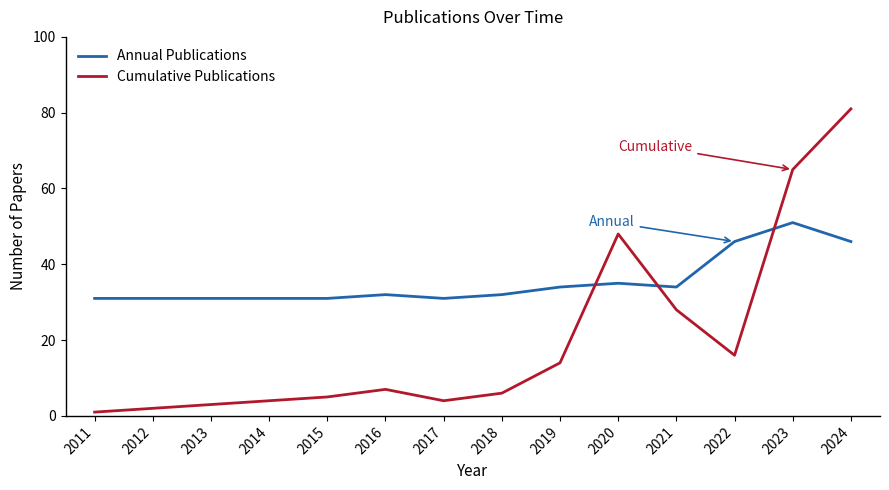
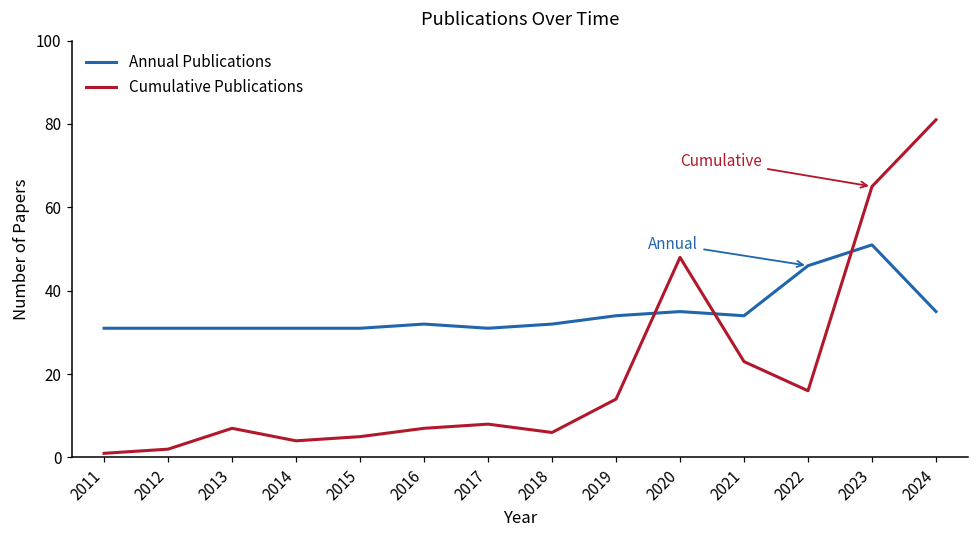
  {
    "Annual Publications": {
      "2011": 31,
      "2012": 31,
      "2013": 31,
      "2014": 31,
      "2015": 31,
      "2016": 32,
      "2017": 31,
      "2018": 32,
      "2019": 34,
      "2020": 35,
      "2021": 34,
      "2022": 46,
      "2023": 51,
-     "2024": 46
+     "2024": 35
    },
    "Cumulative Publications": {
      "2011": 1,
      "2012": 2,
-     "2013": 3,
+     "2013": 7,
      "2014": 4,
      "2015": 5,
      "2016": 7,
-     "2017": 4,
+     "2017": 8,
      "2018": 6,
      "2019": 14,
      "2020": 48,
-     "2021": 28,
+     "2021": 23,
      "2022": 16,
      "2023": 65,
      "2024": 81
    }
  }
